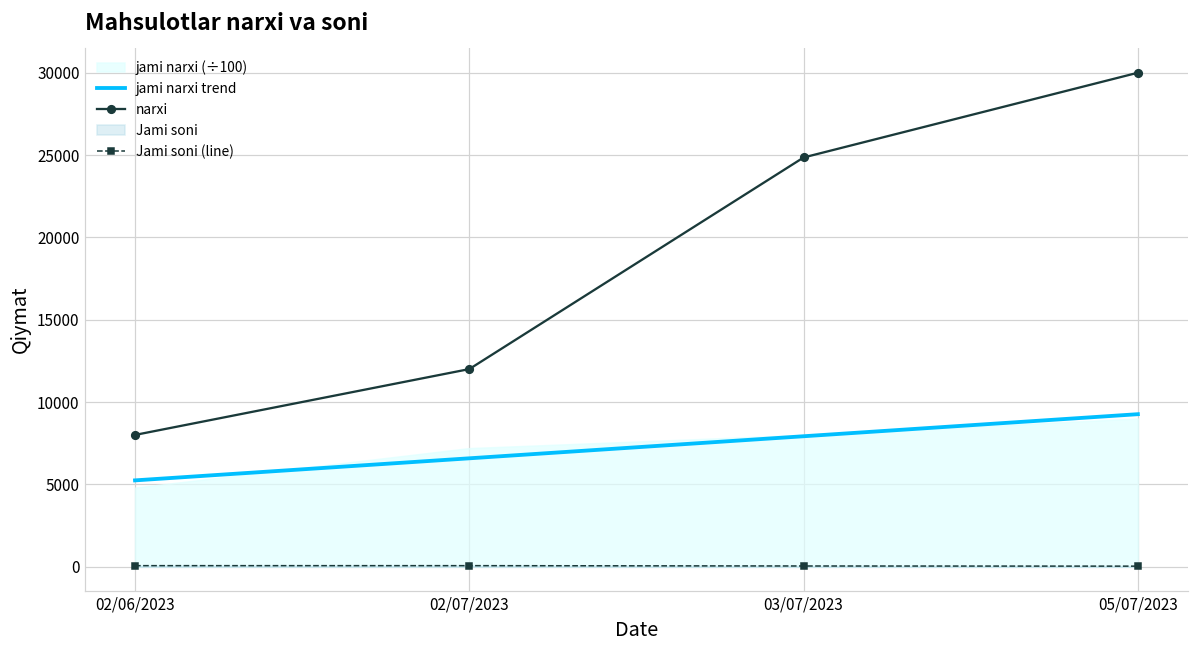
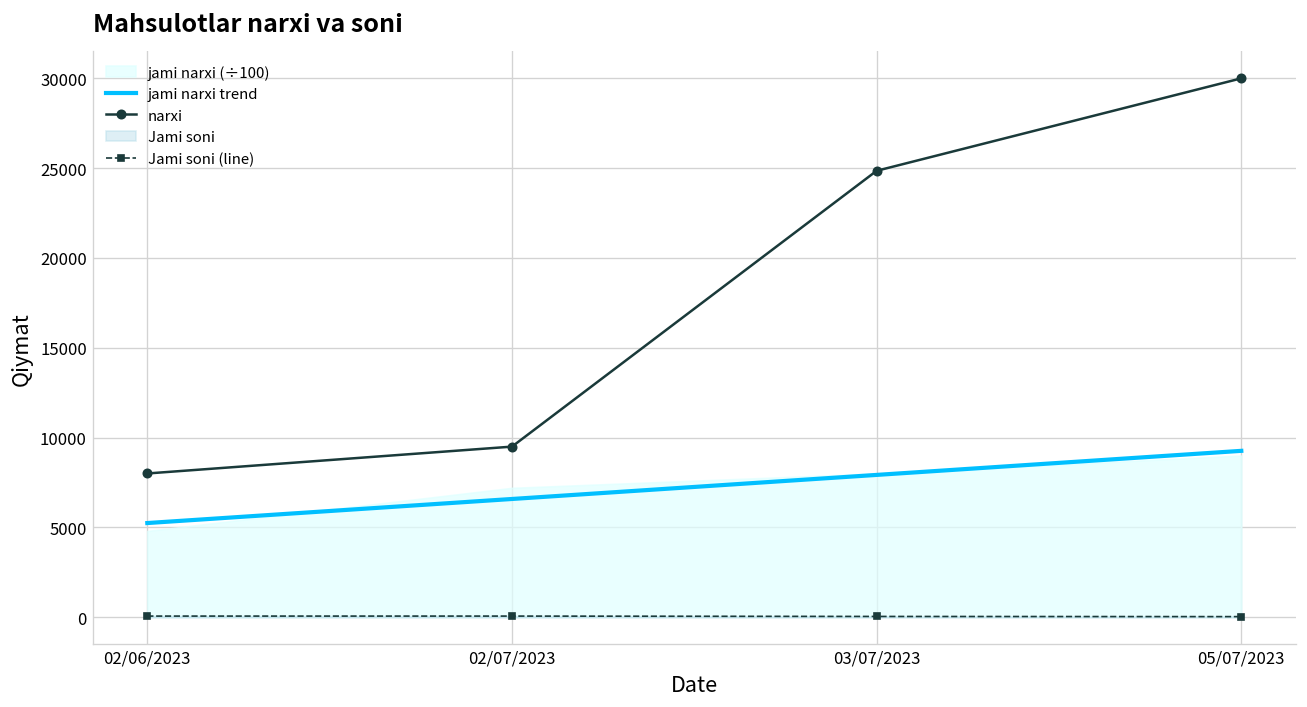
  {
    "jami narxi trend": {
      "02/06/2023": 5200,
      "02/07/2023": 6600,
      "05/07/2023": 9300
    },
    "narxi": {
      "02/06/2023": 8000,
-     "02/07/2023": 12000,
+     "02/07/2023": 9500,
      "03/07/2023": 24900,
      "05/07/2023": 30000
    }
  }
